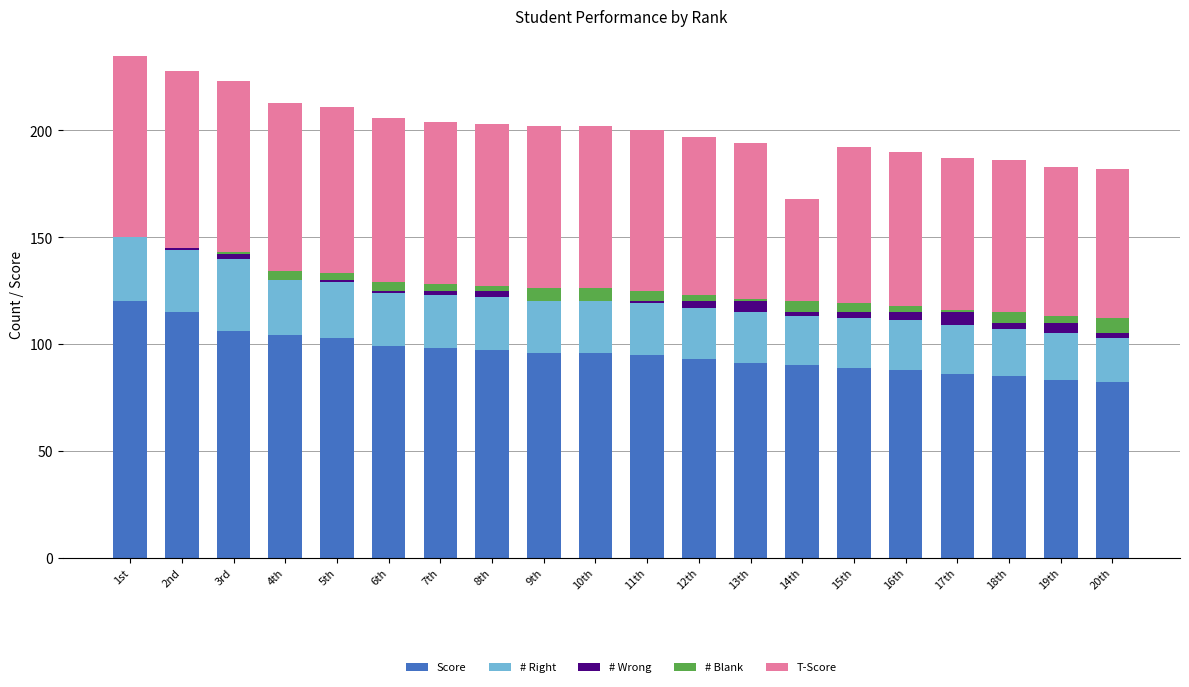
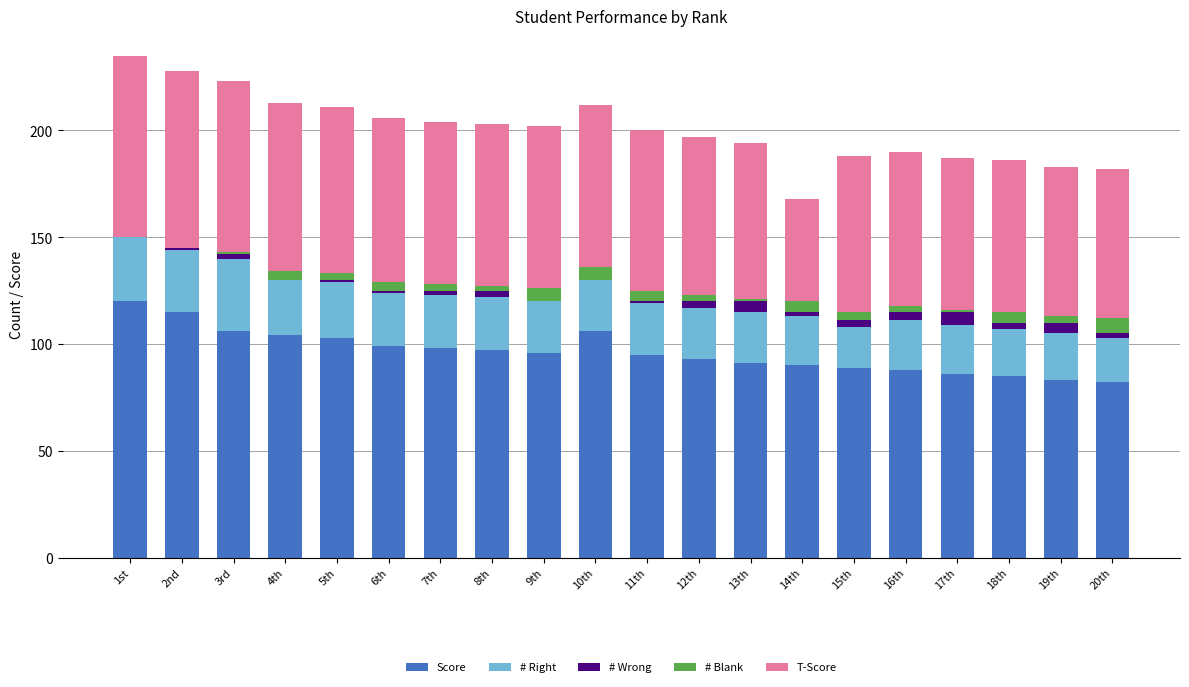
  {
    "Score": {
      "1st": 120,
      "2nd": 115,
      "3rd": 106,
      "4th": 104,
      "5th": 103,
      "6th": 99,
      "7th": 98,
      "8th": 97,
      "9th": 96,
-     "10th": 96,
+     "10th": 106,
      "11th": 95,
      "12th": 93,
      "13th": 91,
      "14th": 90,
      "15th": 89,
      "16th": 88,
      "17th": 86,
      "18th": 85,
      "19th": 83,
      "20th": 82
    },
    "# Right": {
      "1st": 30,
      "2nd": 29,
      "3rd": 34,
      "4th": 26,
      "5th": 26,
      "6th": 25,
      "7th": 25,
      "8th": 25,
      "9th": 24,
      "10th": 24,
      "11th": 24,
      "12th": 24,
      "13th": 24,
      "14th": 23,
-     "15th": 23,
+     "15th": 19,
      "16th": 23,
      "17th": 23,
      "18th": 22,
      "19th": 22,
      "20th": 21
    },
    "# Wrong": {
      "1st": 0,
      "3rd": 2,
      "4th": 0,
      "7th": 2,
      "8th": 3,
      "9th": 0,
      "10th": 0,
      "12th": 3,
      "13th": 5,
      "14th": 2,
      "15th": 3,
      "16th": 4,
      "17th": 6,
      "18th": 3,
      "19th": 5,
      "20th": 2
    },
    "# Blank": {
      "1st": 0,
      "2nd": 0,
      "4th": 4,
      "5th": 3,
      "6th": 4,
      "7th": 3,
      "8th": 2,
      "9th": 6,
      "10th": 6,
      "11th": 5,
      "12th": 3,
      "14th": 5,
      "15th": 4,
      "16th": 3,
      "18th": 5,
      "19th": 3,
      "20th": 7
    },
    "T-Score": {
      "1st": 85,
      "2nd": 83,
      "3rd": 80,
      "4th": 79,
      "5th": 78,
      "6th": 77,
      "7th": 76,
      "8th": 76,
      "9th": 76,
      "10th": 76,
      "11th": 75,
      "12th": 74,
      "13th": 73,
      "14th": 48,
      "15th": 73,
      "16th": 72,
      "17th": 71,
      "18th": 71,
      "19th": 70,
      "20th": 70
    }
  }
